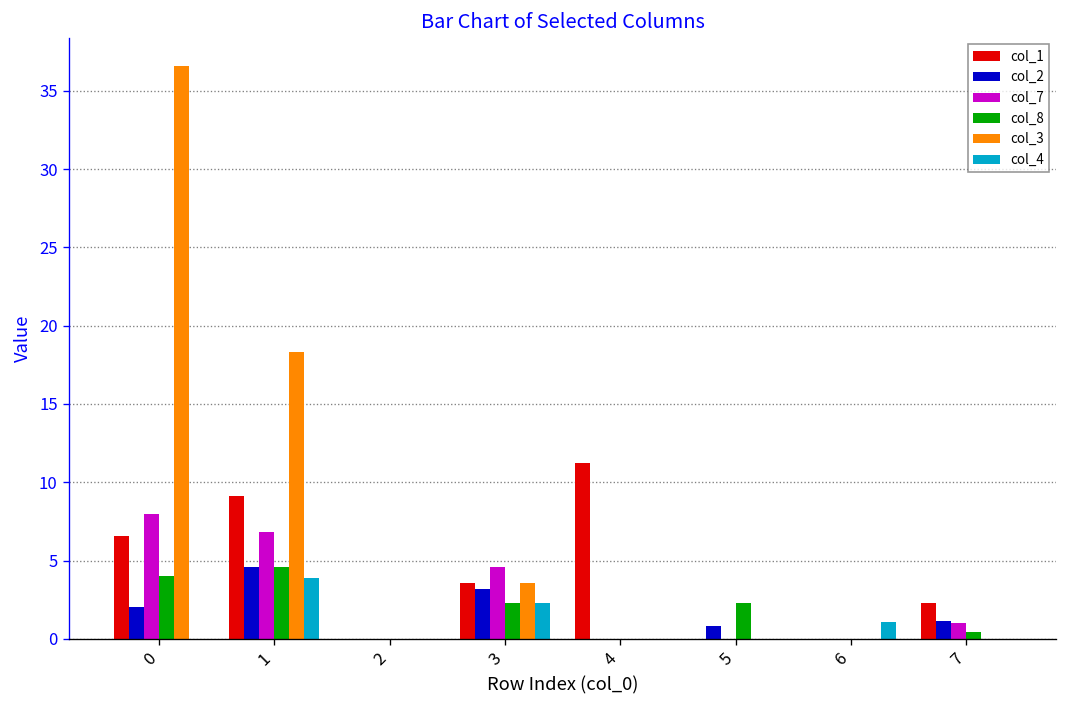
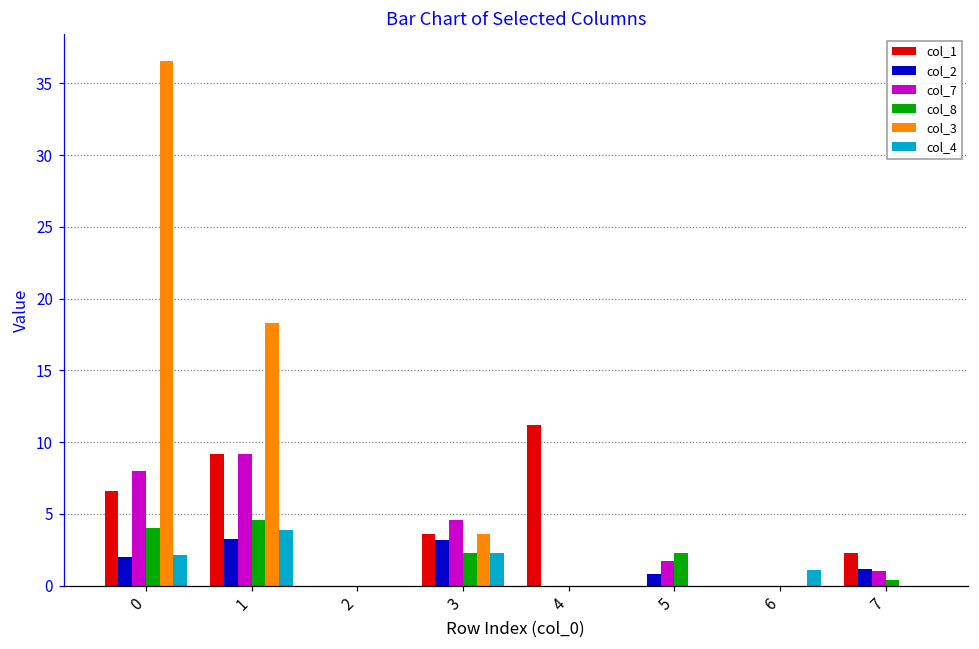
  {
    "col_1": {
      "0": 6.6,
      "1": 9.1,
      "2": 0.0,
      "3": 3.6,
      "4": 11.2,
      "5": 0.0,
      "6": 0.0,
      "7": 2.3
    },
    "col_2": {
      "0": 2.0,
-     "1": 4.6,
+     "1": 3.2,
      "2": 0.0,
      "3": 3.2,
      "4": 0.0,
      "5": 0.8,
      "6": 0.0,
      "7": 1.1
    },
    "col_7": {
      "0": 8.0,
-     "1": 6.8,
+     "1": 9.1,
      "2": 0.0,
      "3": 4.6,
      "4": 0.0,
-     "5": 0.0,
+     "5": 1.7,
      "6": 0.0,
      "7": 1.0
    },
    "col_8": {
      "0": 4.0,
      "1": 4.6,
      "2": 0.0,
      "3": 2.3,
      "4": 0.0,
      "5": 2.3,
      "6": 0.0,
      "7": 0.4
    },
    "col_3": {
      "0": 36.6,
      "1": 18.3,
      "2": 0.0,
      "3": 3.6,
      "4": 0.0,
      "5": 0.0,
      "6": 0.0,
      "7": 0.0
    },
    "col_4": {
-     "0": 0.0,
+     "0": 2.1,
      "1": 3.9,
      "2": 0.0,
      "3": 2.3,
      "4": 0.0,
      "5": 0.0,
      "6": 1.1,
      "7": 0.0
    }
  }
